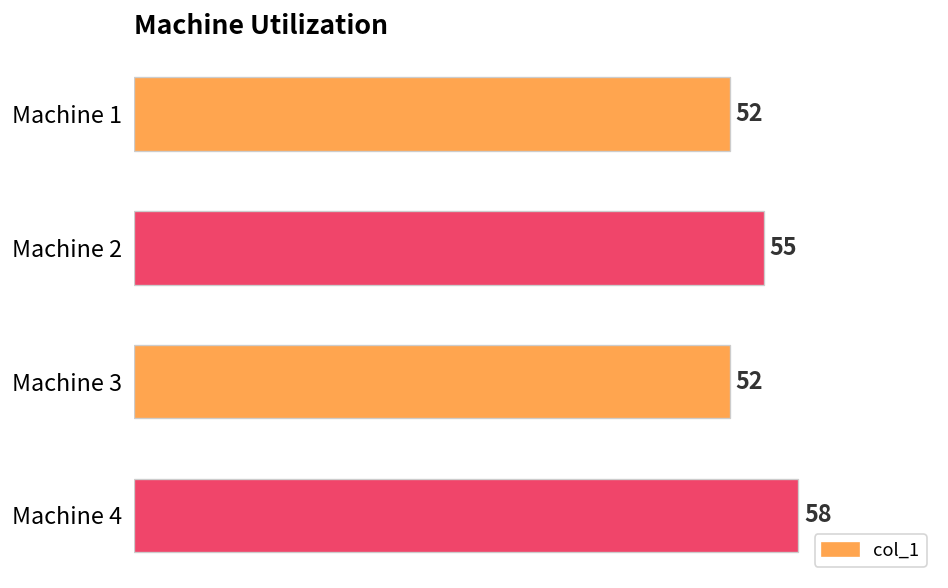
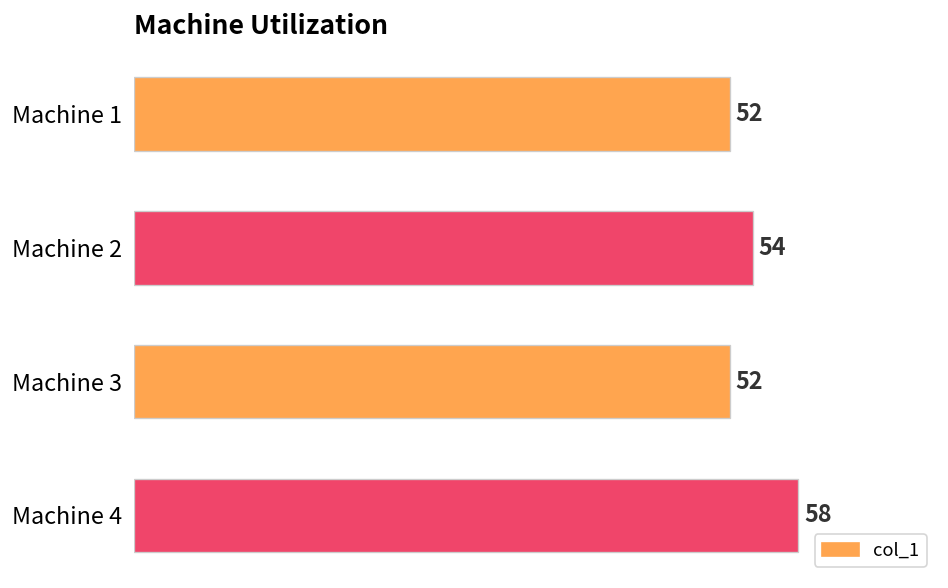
  {
    "Machine 1": 52,
-   "Machine 2": 55,
+   "Machine 2": 54,
    "Machine 3": 52,
    "Machine 4": 58
  }
